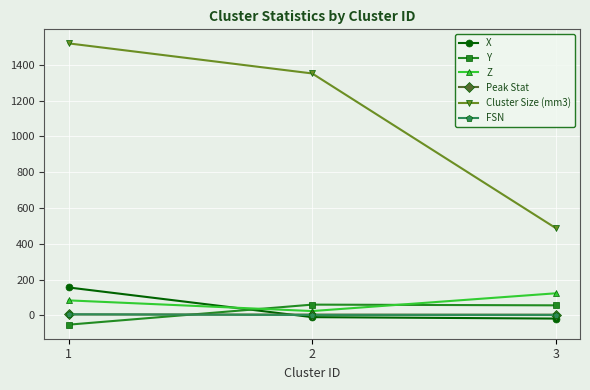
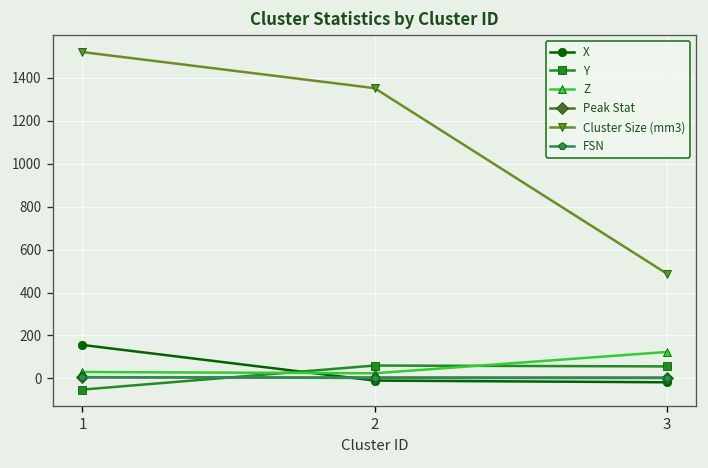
  {
    "X": {
      "1": 160,
      "3": -20
    },
    "Z": {
-     "1": 80,
+     "1": 30,
      "2": 20,
      "3": 120
    },
    "Cluster Size (mm3)": {
      "1": 1520,
      "2": 1350,
      "3": 490
    }
  }
